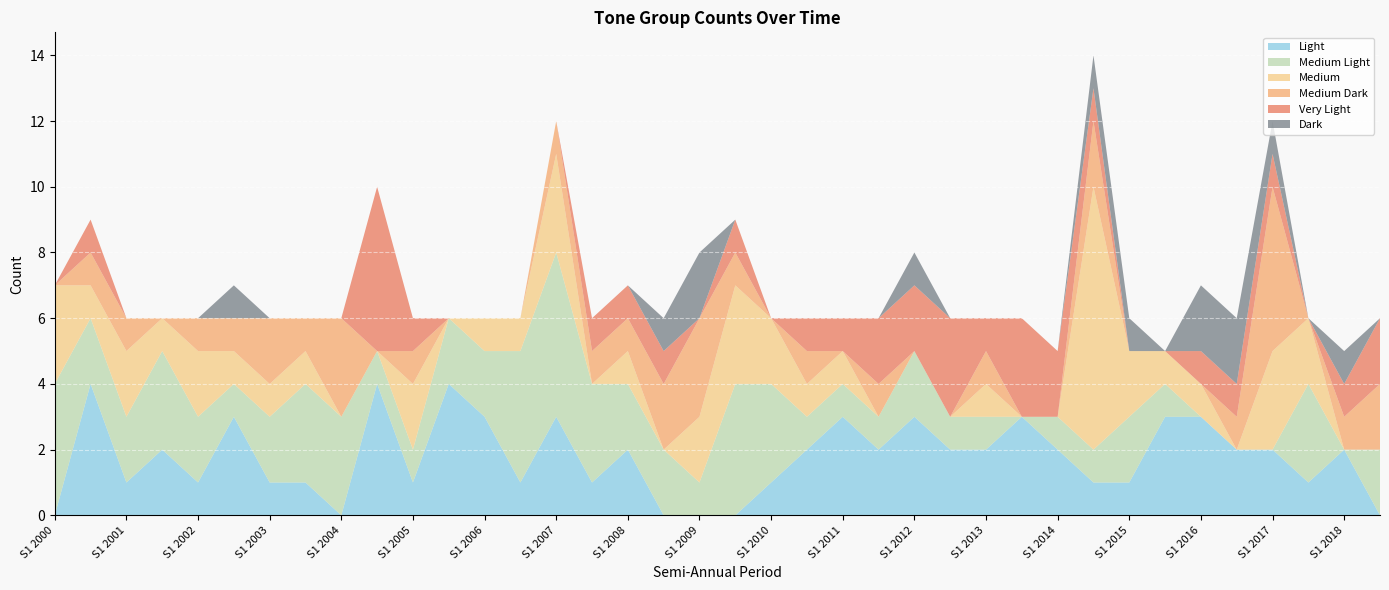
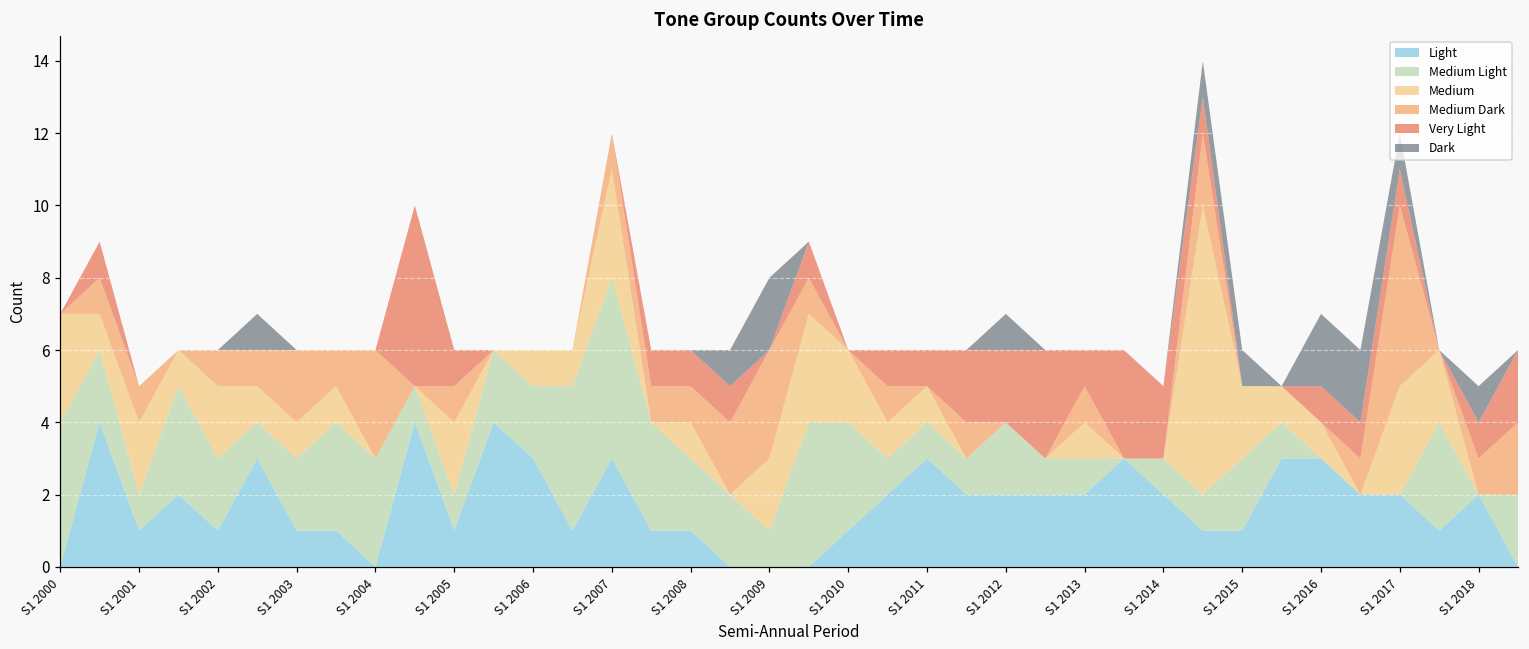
  {
    "Light": {
      "S1 2000": 0,
      "S1 2001": 1,
      "S1 2002": 1,
      "S1 2003": 1,
      "S1 2004": 0,
      "S1 2005": 1,
      "S1 2006": 3,
      "S1 2007": 3,
-     "S1 2008": 2,
+     "S1 2008": 1,
      "S1 2009": 0,
      "S1 2010": 1,
      "S1 2011": 3,
-     "S1 2012": 3,
+     "S1 2012": 2,
      "S1 2013": 2,
      "S1 2014": 2,
      "S1 2015": 1
    },
    "Medium Light": {
-     "S1 2001": 2
+     "S1 2001": 1
    },
    "Dark": {
      "S1 2009": 2,
      "S1 2012": 1,
      "S1 2015": 1,
      "S1 2016": 2,
      "S1 2018": 1
    }
  }
